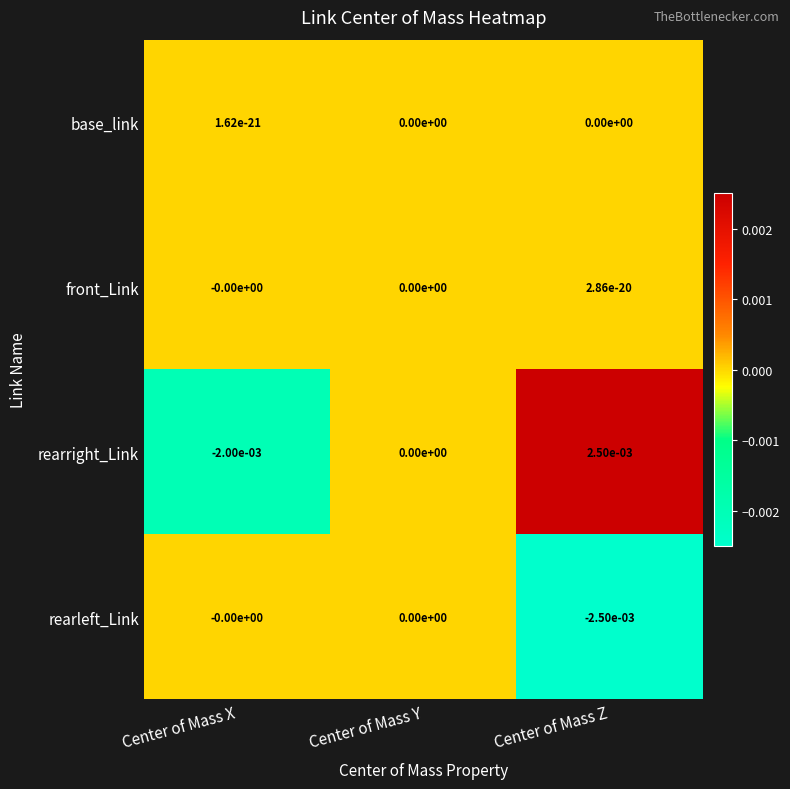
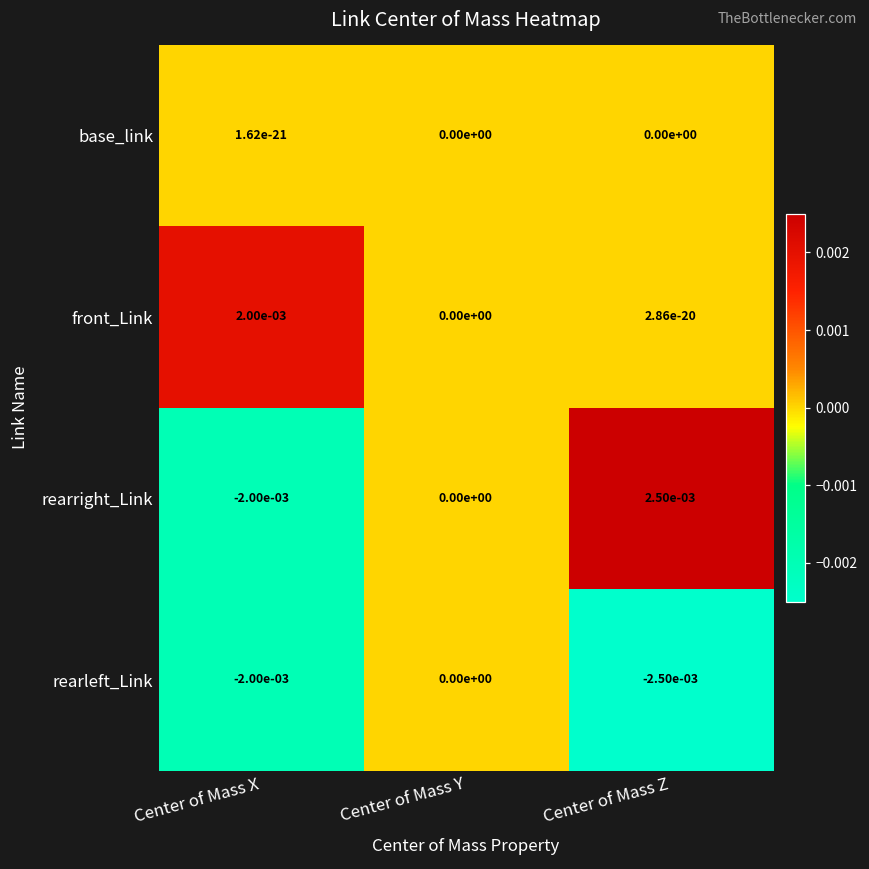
  {
    "base_link": {
      "Center of Mass X": "1.62e-21",
      "Center of Mass Y": "0.00e+00",
      "Center of Mass Z": "0.00e+00"
    },
    "front_Link": {
-     "Center of Mass X": "-0.00e+00",
+     "Center of Mass X": "2.00e-03",
      "Center of Mass Y": "0.00e+00",
      "Center of Mass Z": "2.86e-20"
    },
    "rearright_Link": {
      "Center of Mass X": "-2.00e-03",
      "Center of Mass Y": "0.00e+00",
      "Center of Mass Z": "2.50e-03"
    },
    "rearleft_Link": {
-     "Center of Mass X": "-0.00e+00",
+     "Center of Mass X": "-2.00e-03",
      "Center of Mass Y": "0.00e+00",
      "Center of Mass Z": "-2.50e-03"
    }
  }
